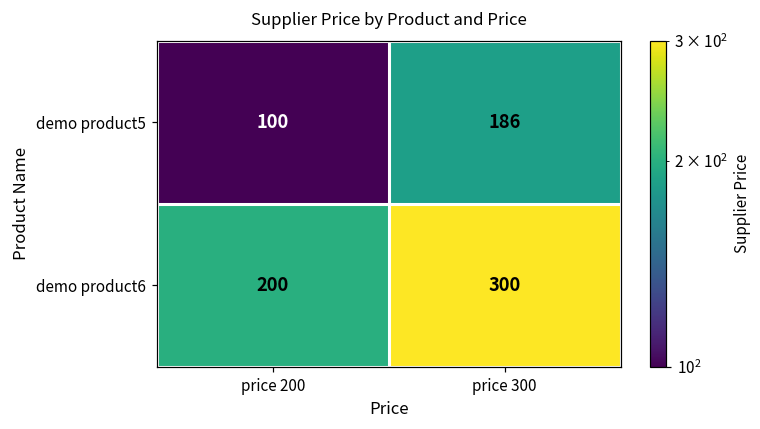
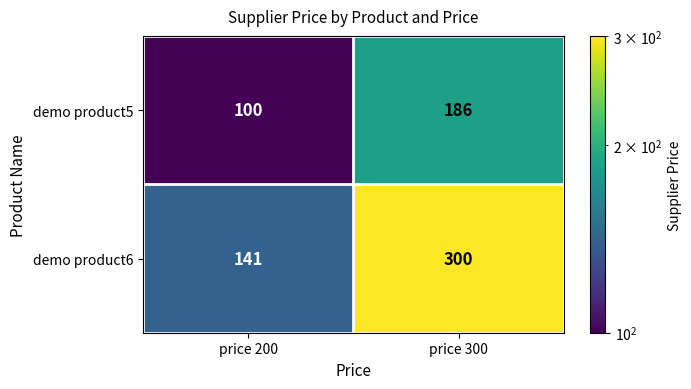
  {
    "demo product5": {
      "price 200": 100,
      "price 300": 186
    },
    "demo product6": {
-     "price 200": 200,
+     "price 200": 141,
      "price 300": 300
    }
  }
